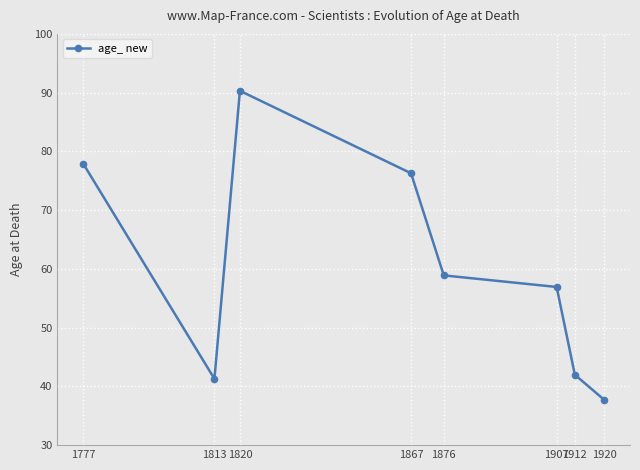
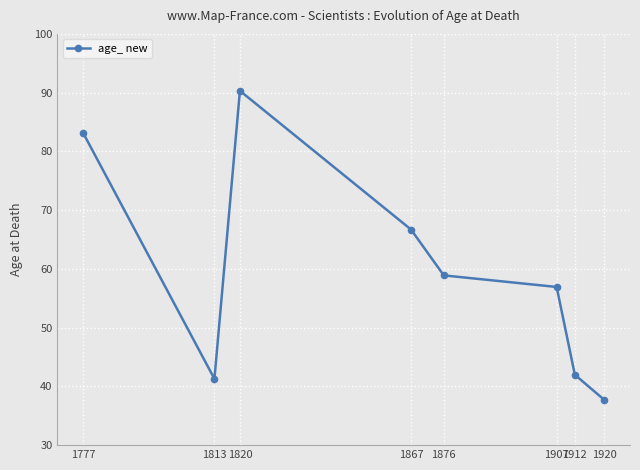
  {
-   "1777": 78,
+   "1777": 83,
    "1813": 41,
    "1820": 90,
-   "1867": 76,
+   "1867": 67,
    "1876": 59,
    "1920": 38
  }
